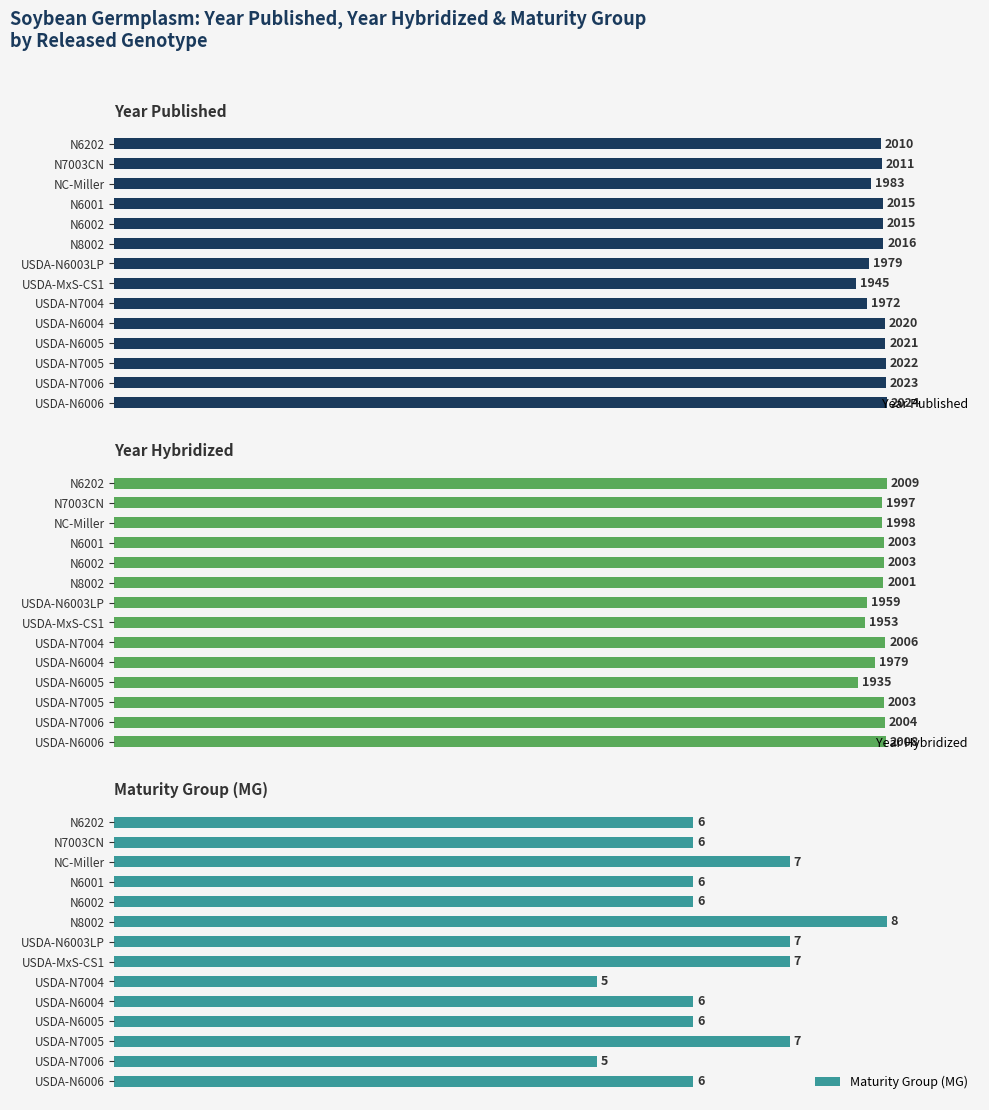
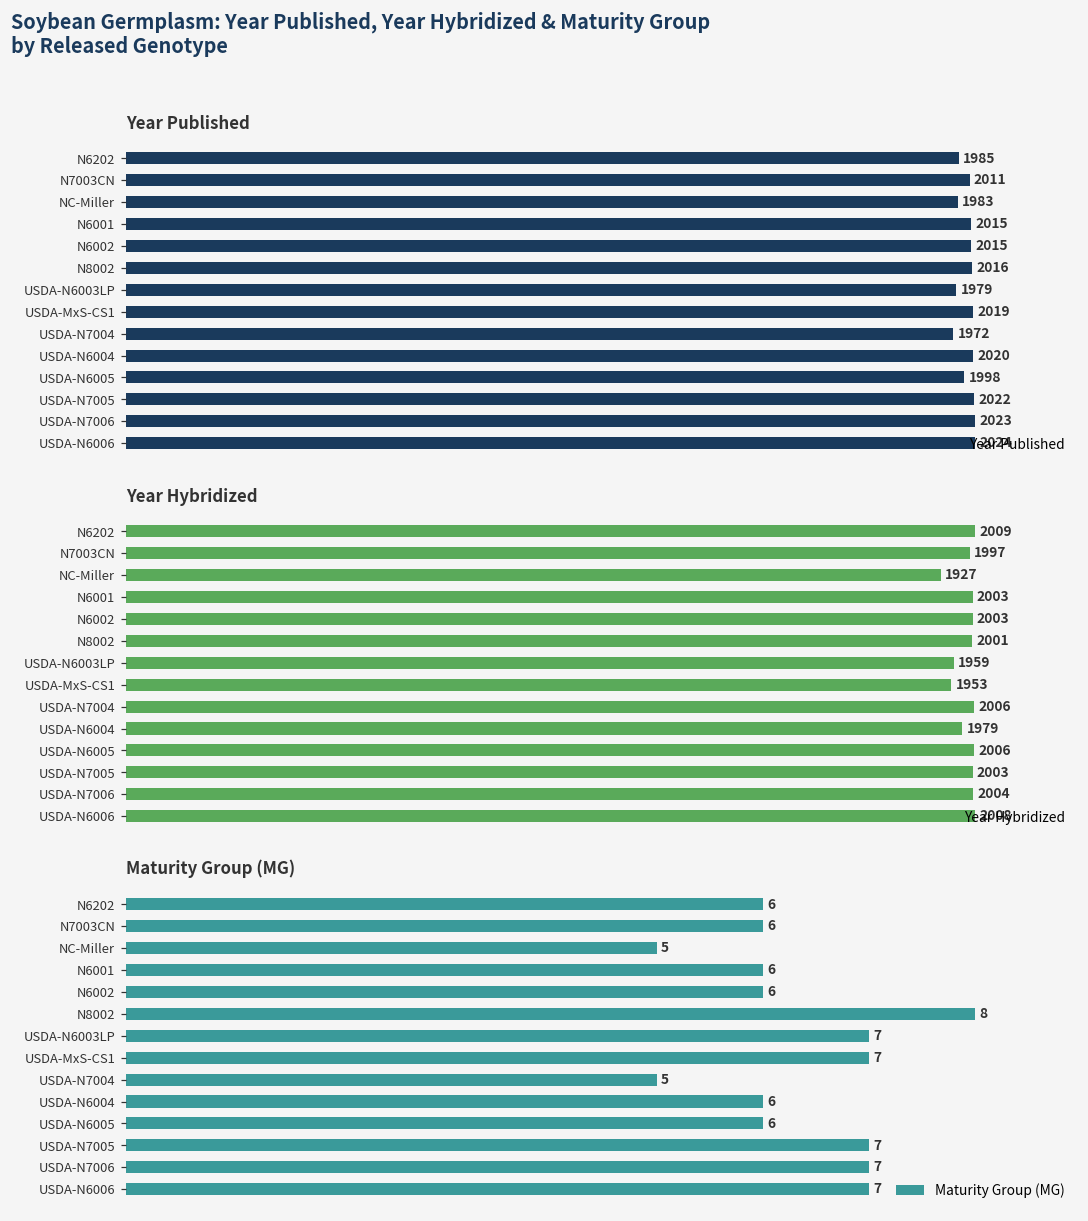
  {
    "Year Published": {
-     "N6202": 2010,
+     "N6202": 1985,
      "N7003CN": 2011,
      "NC-Miller": 1983,
      "N6001": 2015,
      "N6002": 2015,
      "N8002": 2016,
      "USDA-N6003LP": 1979,
-     "USDA-MxS-CS1": 1945,
+     "USDA-MxS-CS1": 2019,
      "USDA-N7004": 1972,
      "USDA-N6004": 2020,
-     "USDA-N6005": 2021,
+     "USDA-N6005": 1998,
      "USDA-N7005": 2022,
      "USDA-N7006": 2023,
      "USDA-N6006": 2024
    },
    "Year Hybridized": {
      "N6202": 2009,
      "N7003CN": 1997,
-     "NC-Miller": 1998,
+     "NC-Miller": 1927,
      "N6001": 2003,
      "N6002": 2003,
      "N8002": 2001,
      "USDA-N6003LP": 1959,
      "USDA-MxS-CS1": 1953,
      "USDA-N7004": 2006,
      "USDA-N6004": 1979,
-     "USDA-N6005": 1935,
+     "USDA-N6005": 2006,
      "USDA-N7005": 2003,
      "USDA-N7006": 2004,
      "USDA-N6006": 2008
    },
    "Maturity Group (MG)": {
      "N6202": 6,
      "N7003CN": 6,
-     "NC-Miller": 7,
+     "NC-Miller": 5,
      "N6001": 6,
      "N6002": 6,
      "N8002": 8,
      "USDA-N6003LP": 7,
      "USDA-MxS-CS1": 7,
      "USDA-N7004": 5,
      "USDA-N6004": 6,
      "USDA-N6005": 6,
      "USDA-N7005": 7,
-     "USDA-N7006": 5,
-     "USDA-N6006": 6
+     "USDA-N7006": 7,
+     "USDA-N6006": 7
    }
  }
